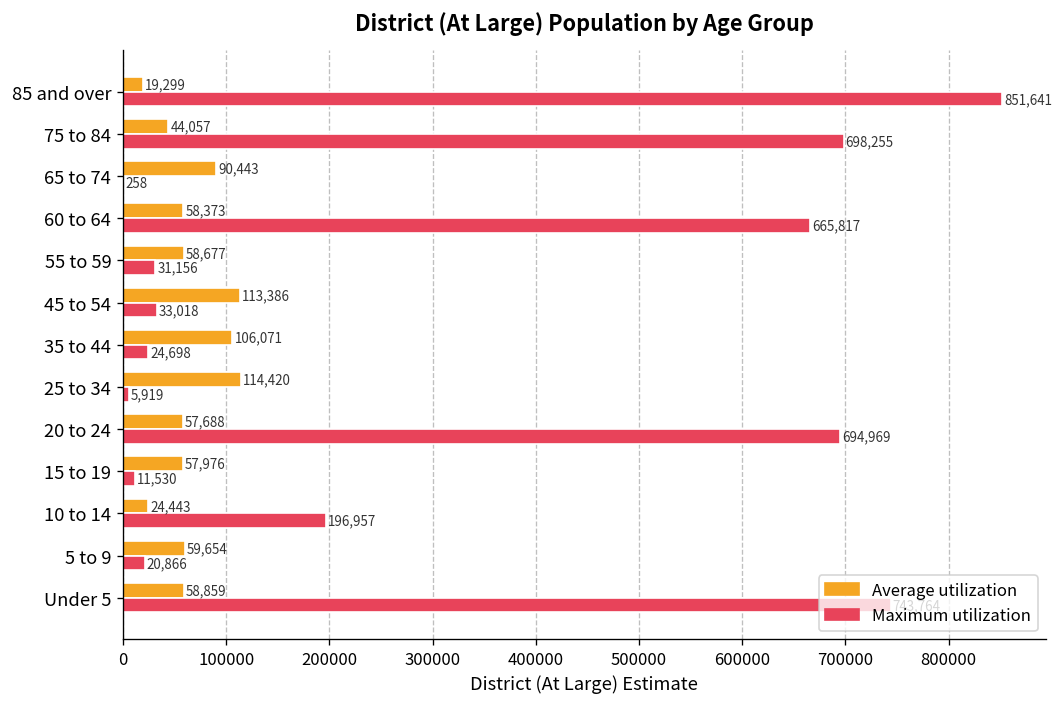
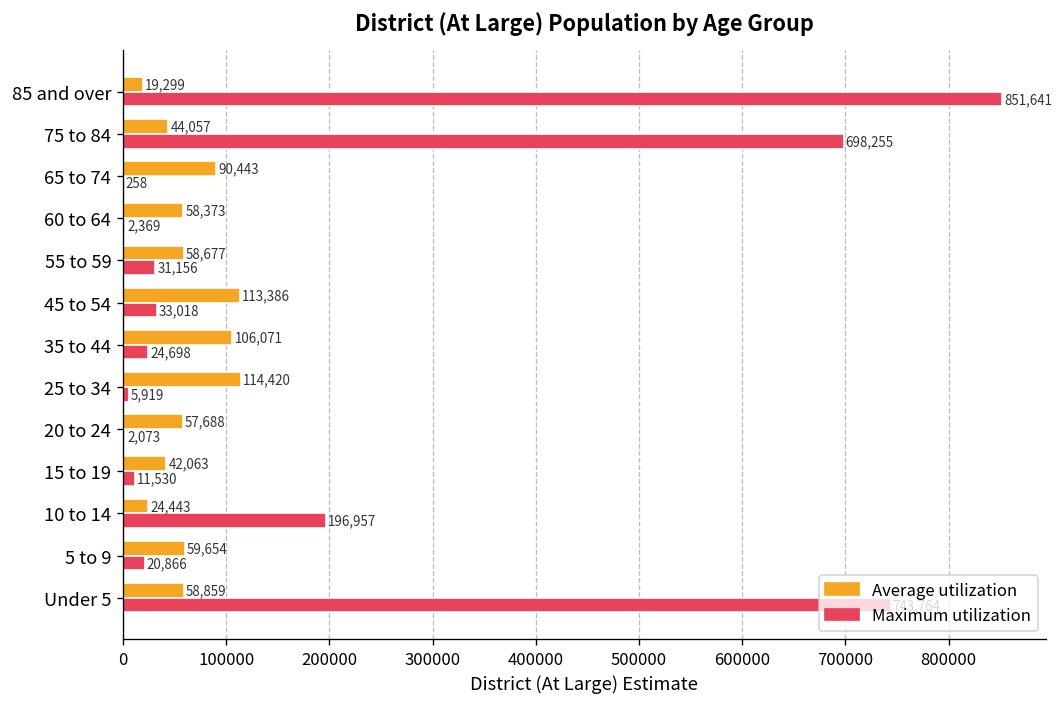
  {
    "Average utilization": {
      "85 and over": "19,299",
      "75 to 84": "44,057",
      "65 to 74": "90,443",
      "60 to 64": "58,373",
      "55 to 59": "58,677",
      "45 to 54": "113,386",
      "35 to 44": "106,071",
      "25 to 34": "114,420",
      "20 to 24": "57,688",
-     "15 to 19": "57,976",
+     "15 to 19": "42,063",
      "10 to 14": "24,443",
      "5 to 9": "59,654",
      "Under 5": "58,859"
    },
    "Maximum utilization": {
      "85 and over": "851,641",
      "75 to 84": "698,255",
      "65 to 74": "258",
-     "60 to 64": "665,817",
+     "60 to 64": "2,369",
      "55 to 59": "31,156",
      "45 to 54": "33,018",
      "35 to 44": "24,698",
      "25 to 34": "5,919",
-     "20 to 24": "694,969",
+     "20 to 24": "2,073",
      "15 to 19": "11,530",
      "10 to 14": "196,957",
      "5 to 9": "20,866"
    }
  }
